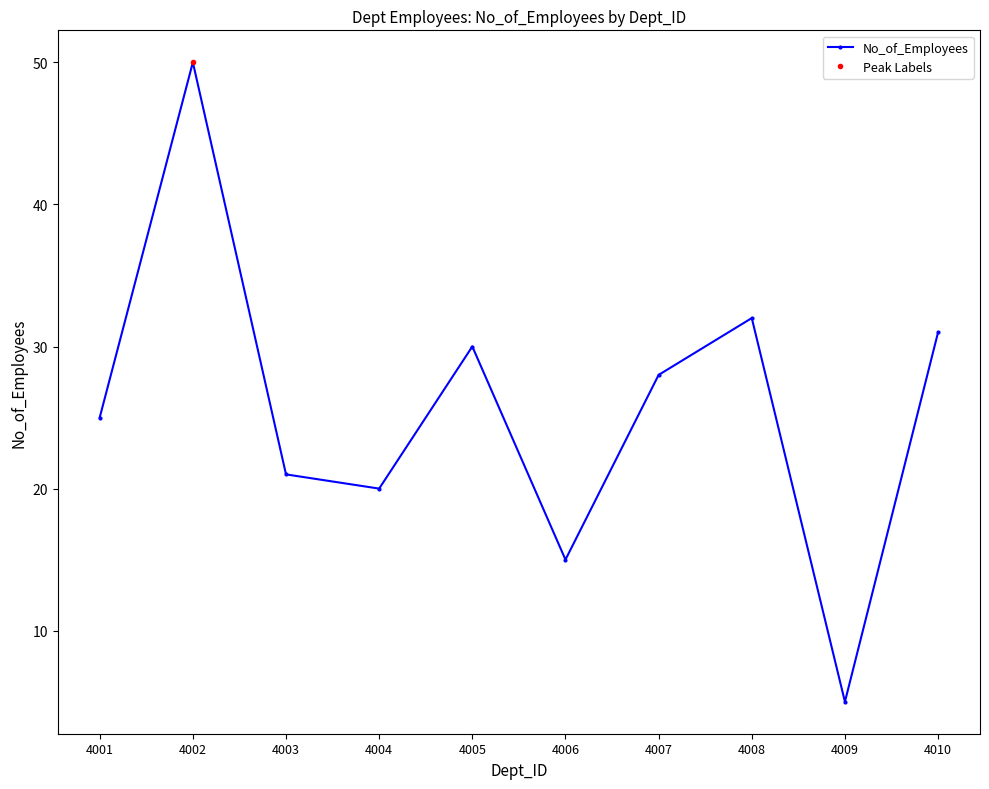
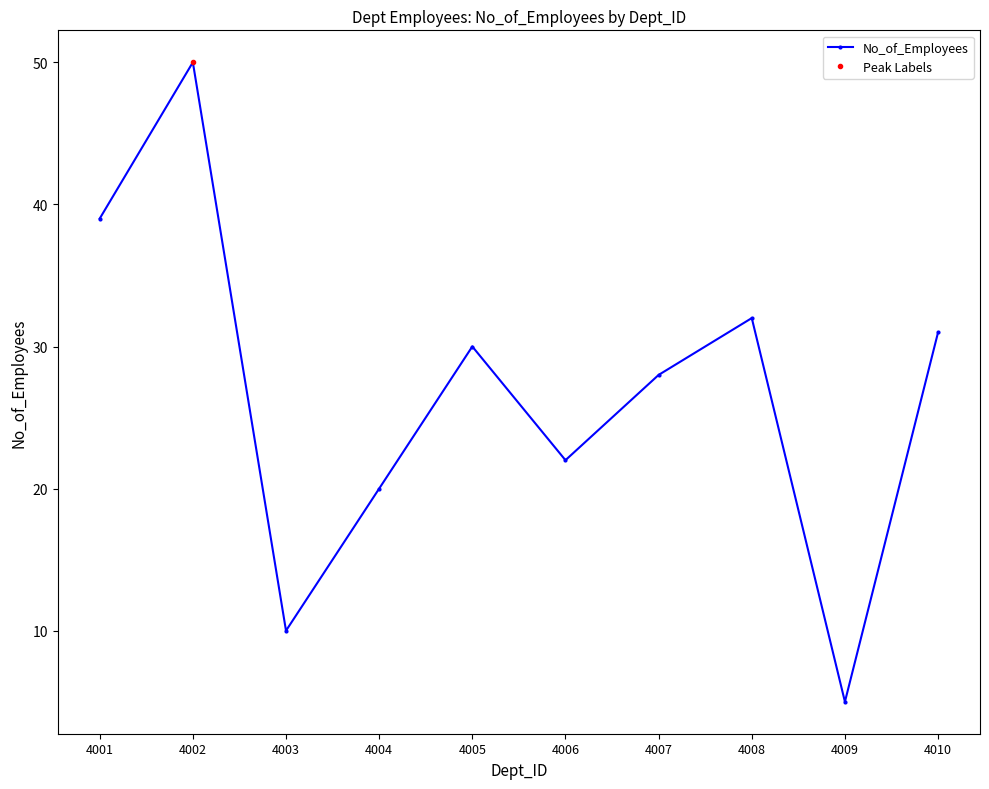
  {
    "No_of_Employees": {
-     "4001": 25,
-     "4003": 21,
+     "4001": 39,
+     "4003": 10,
      "4004": 20,
      "4005": 30,
-     "4006": 15,
+     "4006": 22,
      "4007": 28,
      "4008": 32,
      "4009": 5,
      "4010": 31
    }
  }
